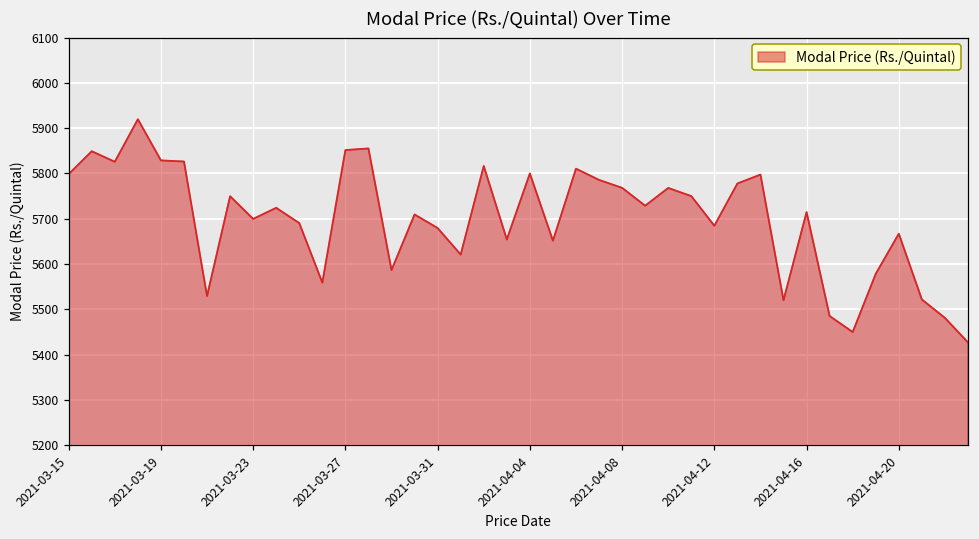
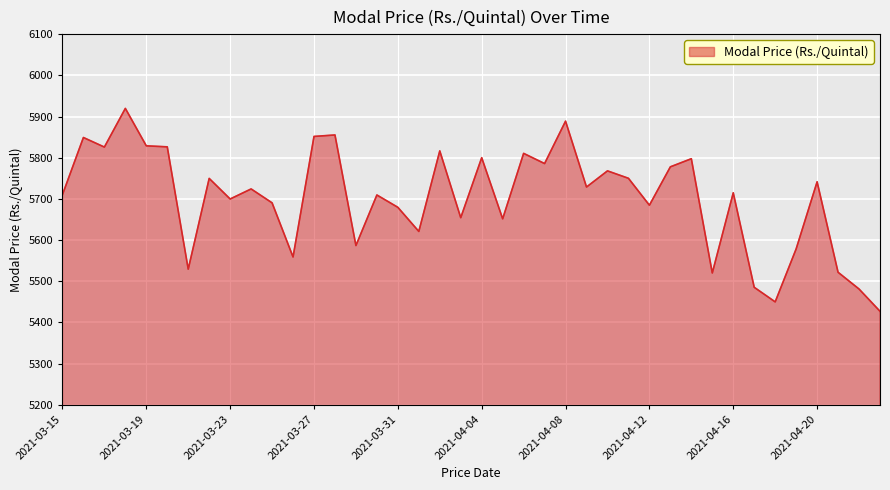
  {
-   "2021-03-15": 5800,
+   "2021-03-15": 5710,
    "2021-03-19": 5830,
    "2021-03-23": 5700,
    "2021-03-27": 5850,
    "2021-03-31": 5680,
    "2021-04-04": 5800,
-   "2021-04-08": 5770,
+   "2021-04-08": 5890,
    "2021-04-12": 5680,
    "2021-04-16": 5710,
-   "2021-04-20": 5670
+   "2021-04-20": 5740
  }
